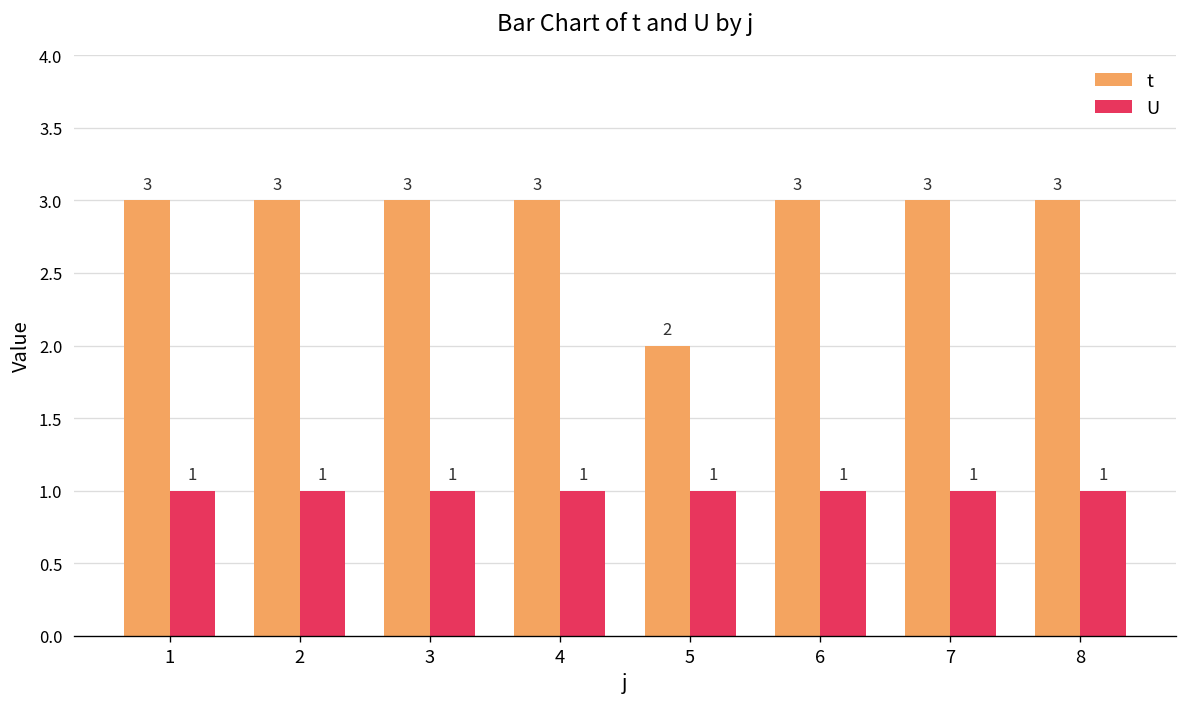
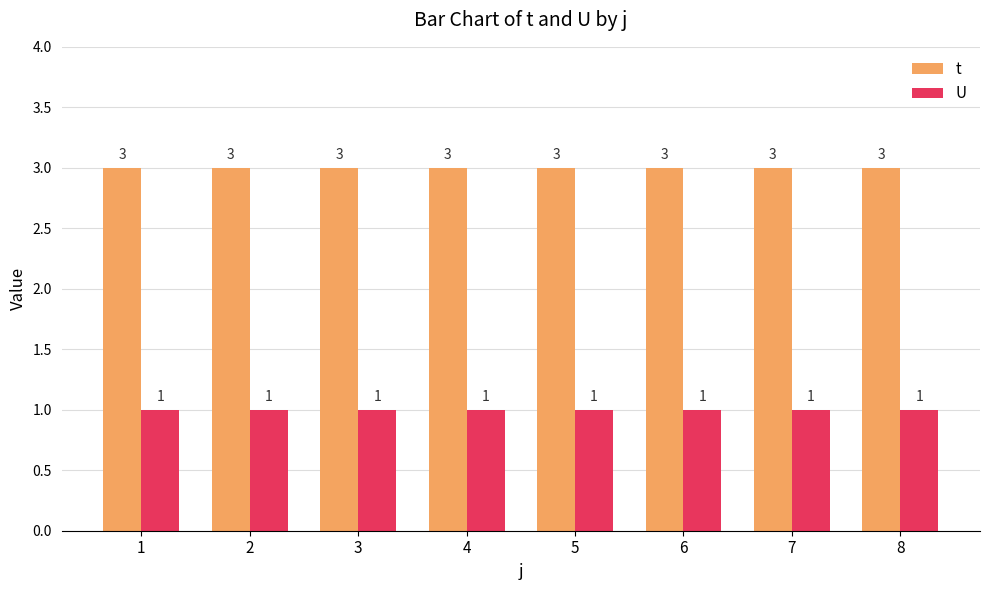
  {
    "t": {
      "1": 3,
      "2": 3,
      "3": 3,
      "4": 3,
-     "5": 2,
+     "5": 3,
      "6": 3,
      "7": 3,
      "8": 3
    },
    "U": {
      "1": 1,
      "2": 1,
      "3": 1,
      "4": 1,
      "5": 1,
      "6": 1,
      "7": 1,
      "8": 1
    }
  }
